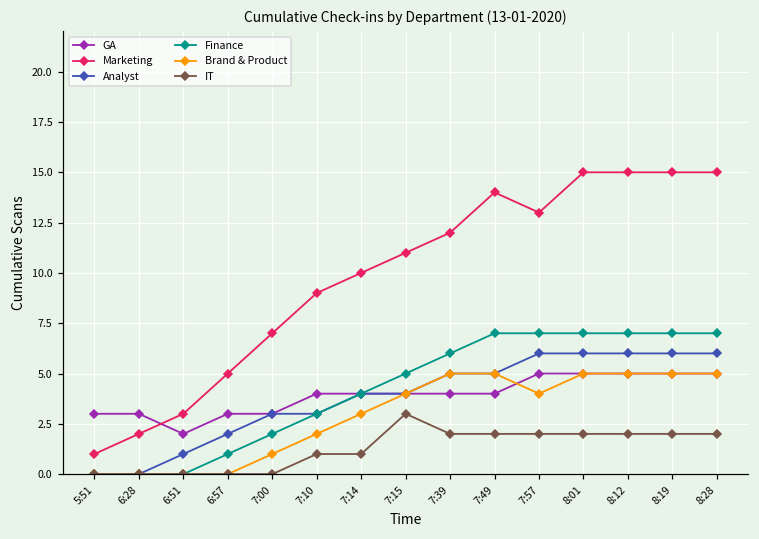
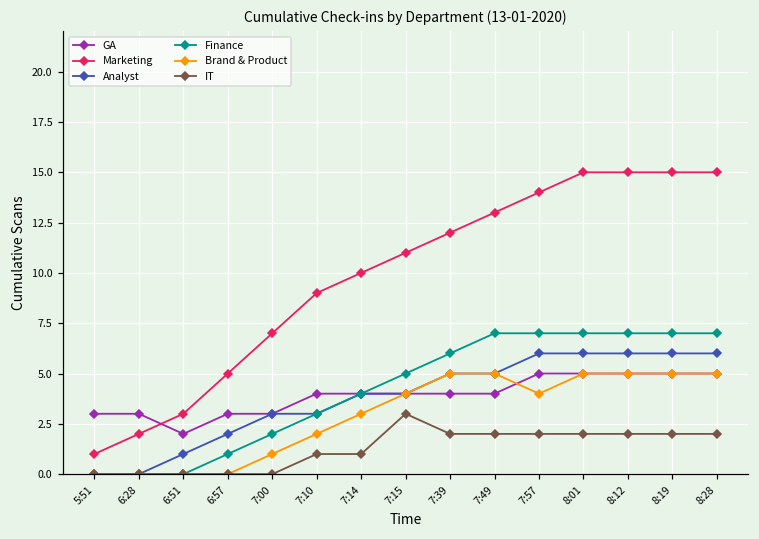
  {
    "GA": {
      "5:51": 3,
      "6:28": 3,
      "6:51": 2,
      "6:57": 3,
      "7:10": 4,
      "7:39": 4,
      "7:49": 4,
      "7:57": 5
    },
    "Marketing": {
      "5:51": 1,
      "6:28": 2,
      "6:51": 3,
      "6:57": 5,
      "7:00": 7,
      "7:10": 9,
      "7:14": 10,
      "7:15": 11,
      "7:39": 12,
-     "7:49": 14,
-     "7:57": 13,
+     "7:49": 13,
+     "7:57": 14,
      "8:01": 15,
      "8:12": 15,
      "8:19": 15,
      "8:28": 15
    },
    "Analyst": {
      "6:51": 1,
      "6:57": 2,
      "7:57": 6,
      "8:01": 6,
      "8:12": 6,
      "8:19": 6,
      "8:28": 6
    },
    "Finance": {
      "6:57": 1,
      "7:00": 2,
      "7:15": 5,
      "7:39": 6,
      "7:49": 7,
      "7:57": 7,
      "8:01": 7,
      "8:12": 7,
      "8:19": 7,
      "8:28": 7
    },
    "Brand & Product": {
      "7:00": 1,
      "7:10": 2,
      "7:14": 3,
      "7:57": 4
    },
    "IT": {
      "7:00": 0,
      "7:10": 1,
      "7:14": 1,
      "7:15": 3,
      "7:39": 2,
      "7:49": 2,
      "7:57": 2,
      "8:01": 2,
      "8:12": 2,
      "8:19": 2,
      "8:28": 2
    }
  }
